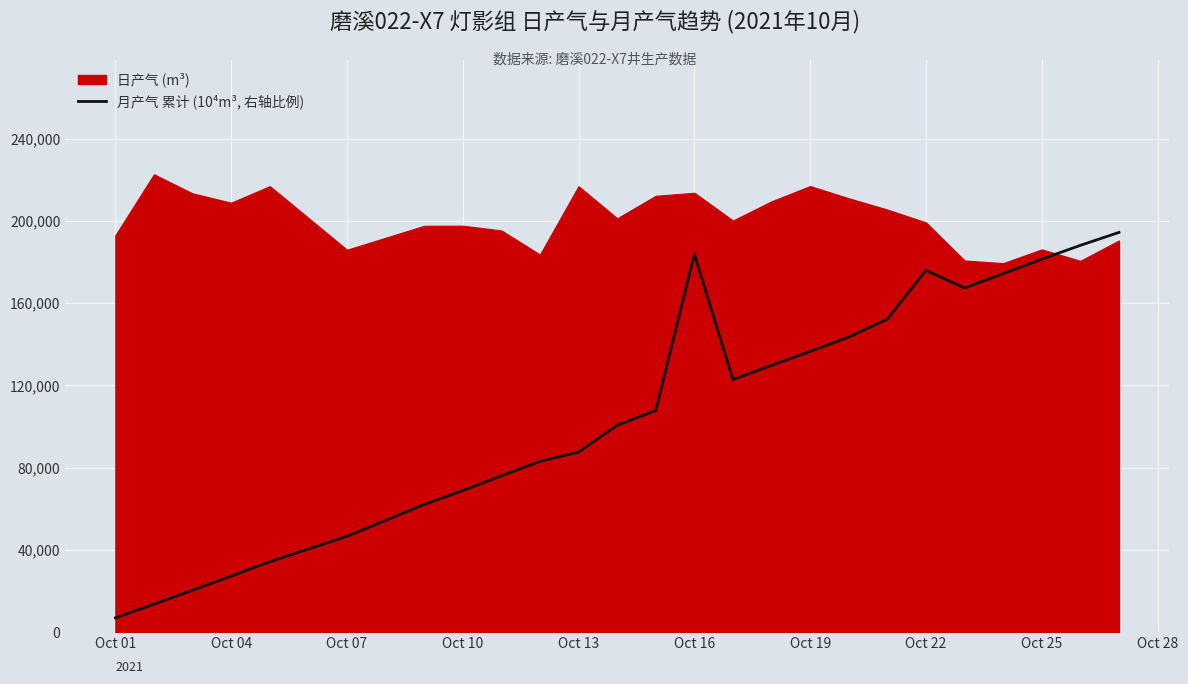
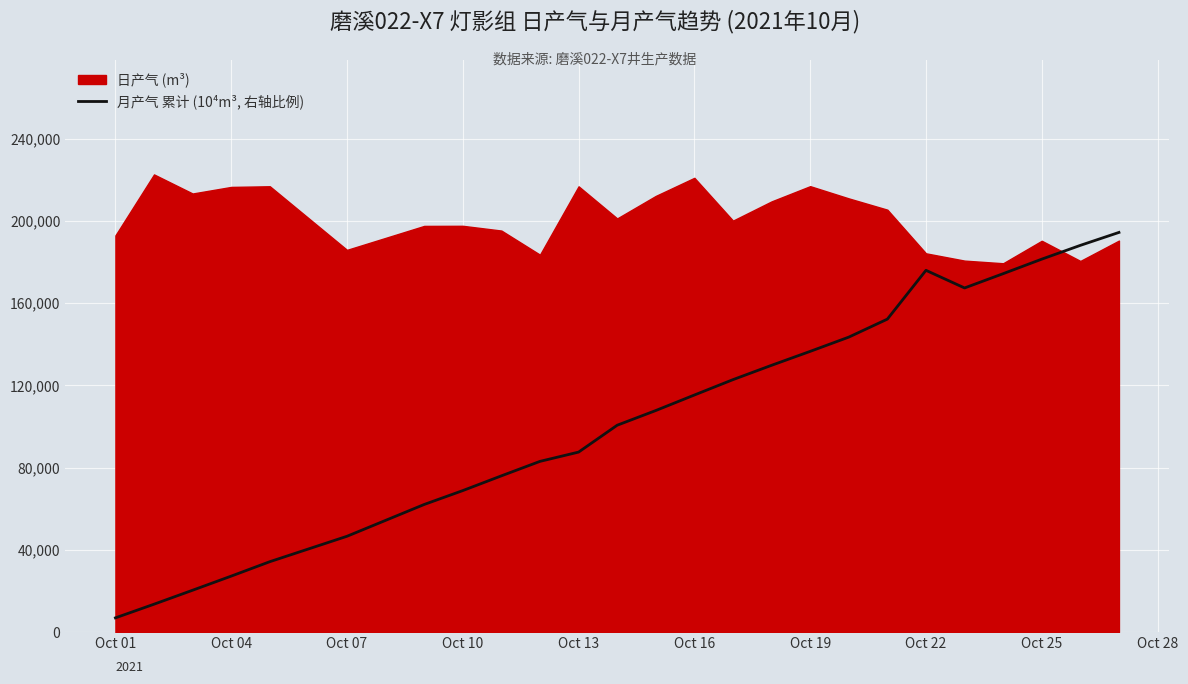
  {
    "月产气 累计 (10⁴m³, 右轴比例)": {
      "Oct 01": "7,000",
      "Oct 04": "27,000",
      "Oct 07": "47,000",
      "Oct 10": "69,000",
      "Oct 13": "88,000",
-     "Oct 16": "184,000",
+     "Oct 16": "115,000",
      "Oct 19": "137,000",
      "Oct 22": "176,000",
      "Oct 25": "181,000"
    },
    "日产气 (m³)": {
      "Oct 01": "193,000",
-     "Oct 04": "209,000",
+     "Oct 04": "217,000",
      "Oct 07": "186,000",
      "Oct 10": "198,000",
      "Oct 13": "217,000",
-     "Oct 16": "214,000",
+     "Oct 16": "221,000",
      "Oct 19": "217,000",
-     "Oct 22": "199,000",
-     "Oct 25": "186,000"
+     "Oct 22": "184,000",
+     "Oct 25": "190,000"
    }
  }
